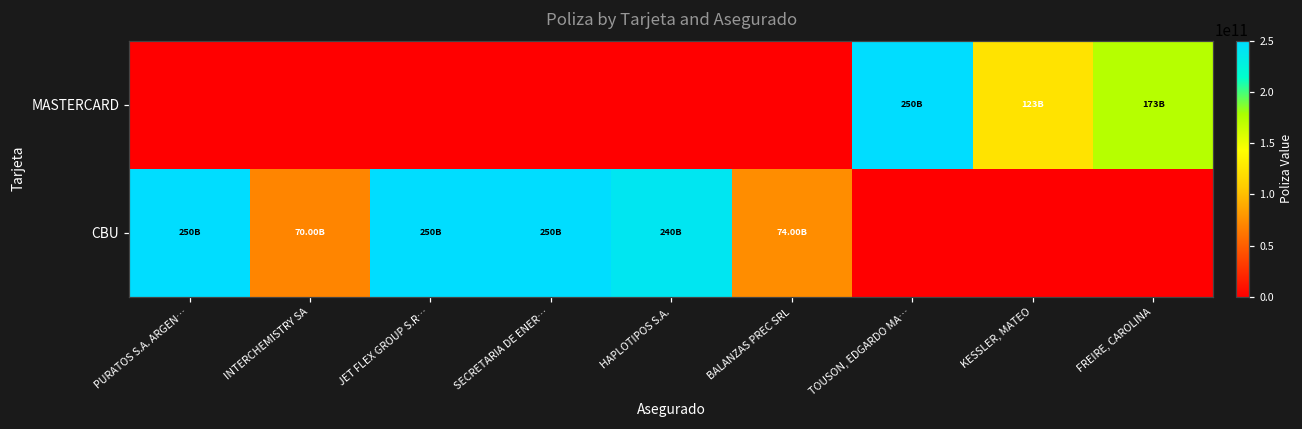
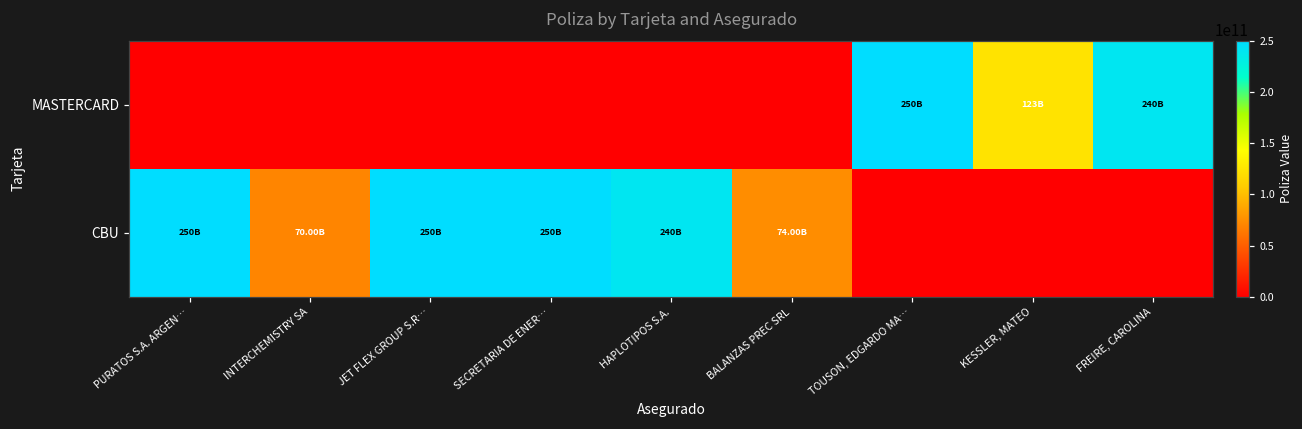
  {
    "MASTERCARD": {
      "TOUSON, EDGARDO MA…": "250B",
      "KESSLER, MATEO": "123B",
-     "FREIRE, CAROLINA": "173B"
+     "FREIRE, CAROLINA": "240B"
    },
    "CBU": {
      "PURATOS S.A. ARGEN…": "250B",
      "INTERCHEMISTRY SA": "70.00B",
      "JET FLEX GROUP S.R…": "250B",
      "SECRETARIA DE ENER…": "250B",
      "HAPLOTIPOS S.A.": "240B",
      "BALANZAS PREC SRL": "74.00B"
    }
  }
